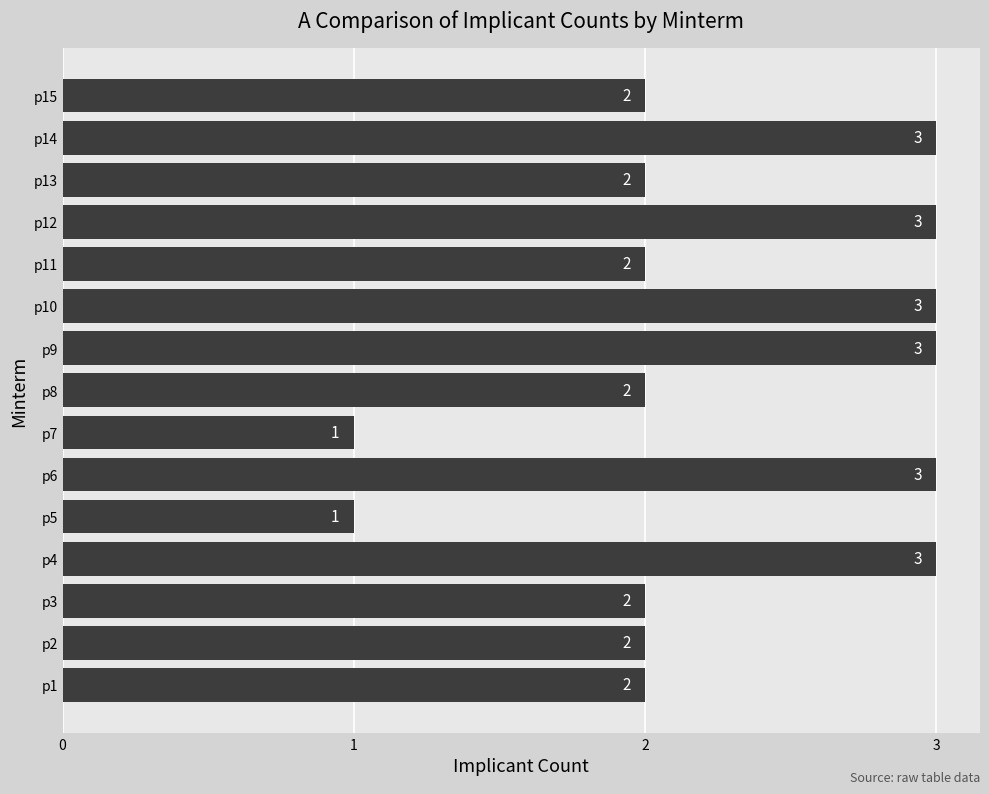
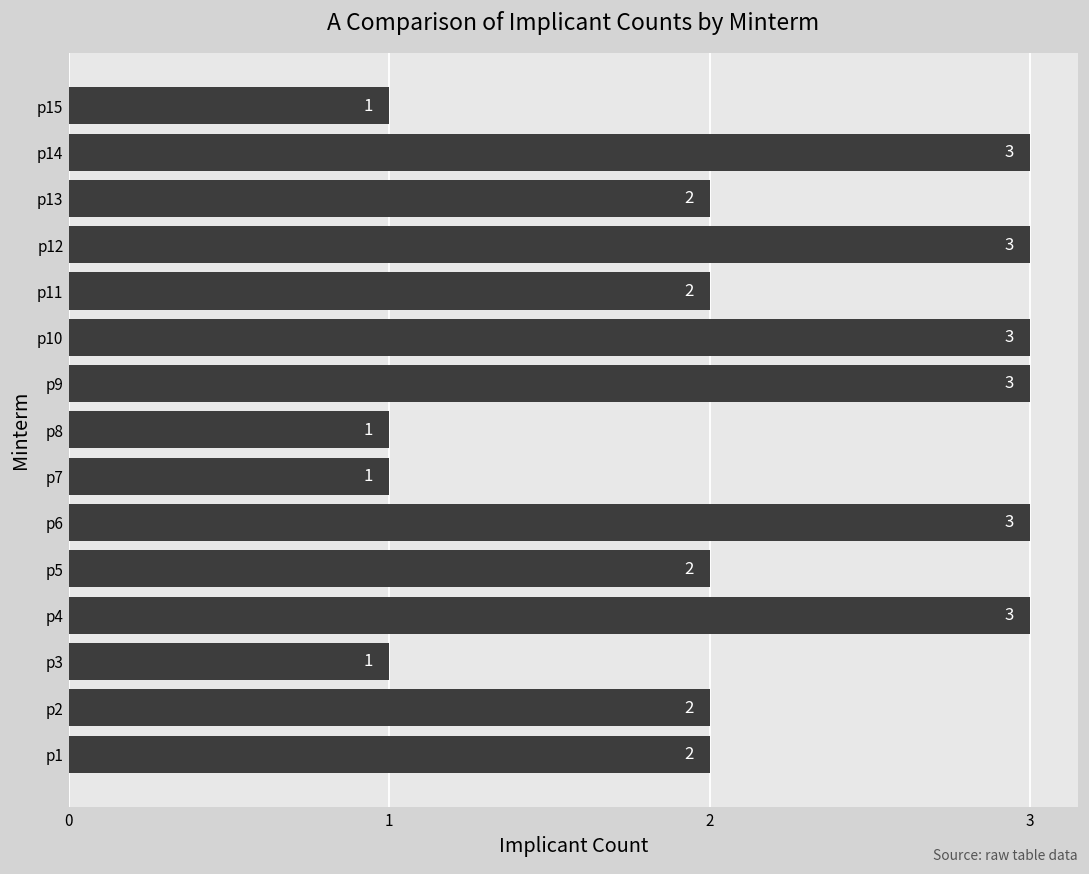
  {
-   "p15": 2,
+   "p15": 1,
    "p14": 3,
    "p13": 2,
    "p12": 3,
    "p11": 2,
    "p10": 3,
    "p9": 3,
-   "p8": 2,
+   "p8": 1,
    "p7": 1,
    "p6": 3,
-   "p5": 1,
+   "p5": 2,
    "p4": 3,
-   "p3": 2,
+   "p3": 1,
    "p2": 2,
    "p1": 2
  }
